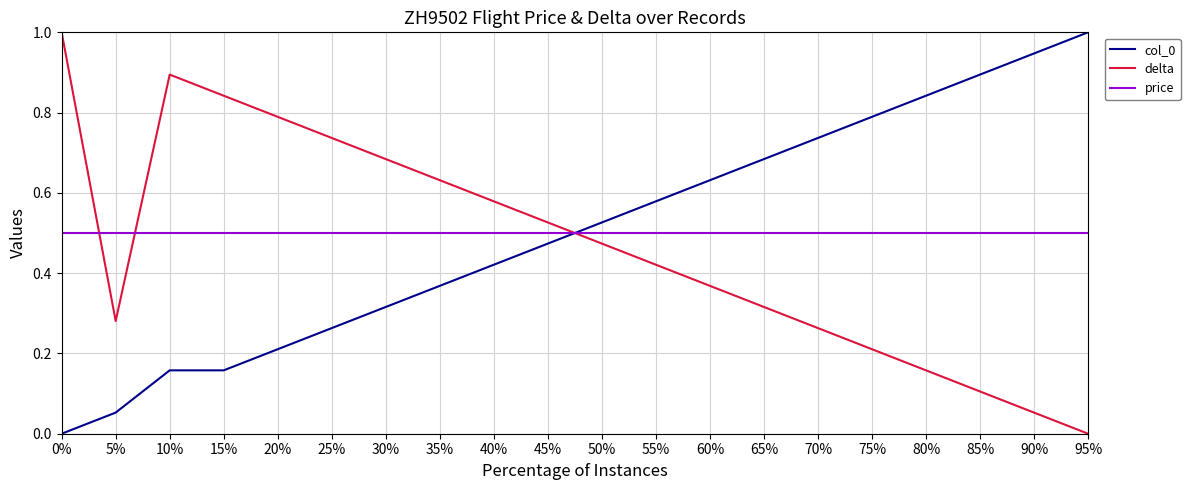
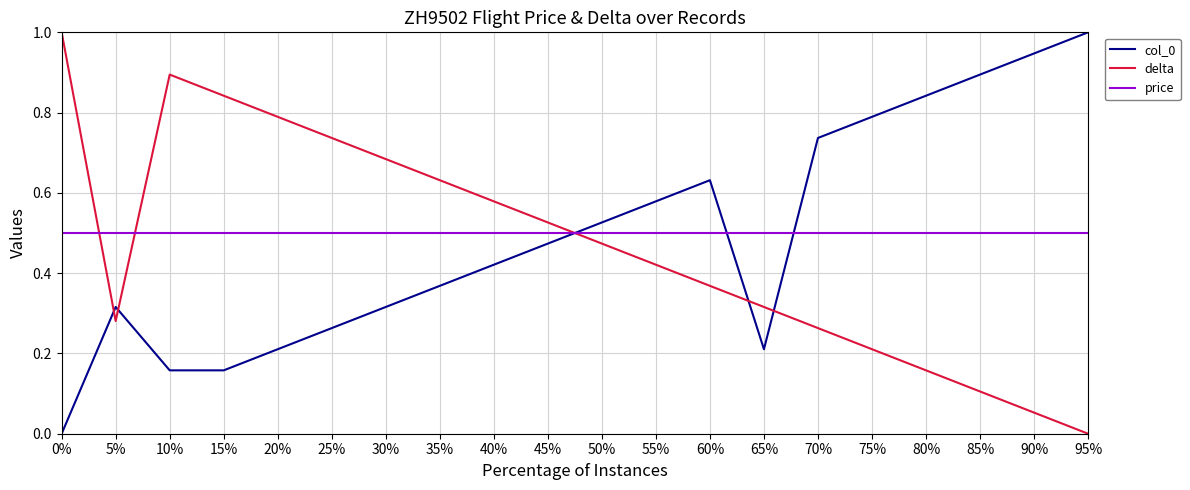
  {
    "col_0": {
      "0%": 0.00,
-     "5%": 0.05,
+     "5%": 0.32,
      "10%": 0.16,
      "15%": 0.16,
      "20%": 0.21,
      "25%": 0.26,
      "30%": 0.32,
      "35%": 0.37,
      "40%": 0.42,
      "45%": 0.47,
      "50%": 0.53,
      "55%": 0.58,
      "60%": 0.63,
-     "65%": 0.68,
+     "65%": 0.21,
      "70%": 0.74,
      "75%": 0.79,
      "80%": 0.84,
      "85%": 0.89,
      "90%": 0.95,
      "95%": 1.00
    },
    "delta": {
      "0%": 1.00,
      "5%": 0.28,
      "10%": 0.89,
      "15%": 0.84,
      "20%": 0.79,
      "25%": 0.74,
      "30%": 0.68,
      "35%": 0.63,
      "40%": 0.58,
      "45%": 0.53,
      "50%": 0.47,
      "55%": 0.42,
      "60%": 0.37,
      "65%": 0.32,
      "70%": 0.26,
      "75%": 0.21,
      "80%": 0.16,
      "85%": 0.11,
      "90%": 0.05,
      "95%": 0.00
    },
    "price": {
      "0%": 0.50,
      "5%": 0.50,
      "10%": 0.50,
      "15%": 0.50,
      "20%": 0.50,
      "25%": 0.50,
      "30%": 0.50,
      "35%": 0.50,
      "40%": 0.50,
      "45%": 0.50,
      "50%": 0.50,
      "55%": 0.50,
      "60%": 0.50,
      "65%": 0.50,
      "70%": 0.50,
      "75%": 0.50,
      "80%": 0.50,
      "85%": 0.50,
      "90%": 0.50,
      "95%": 0.50
    }
  }
